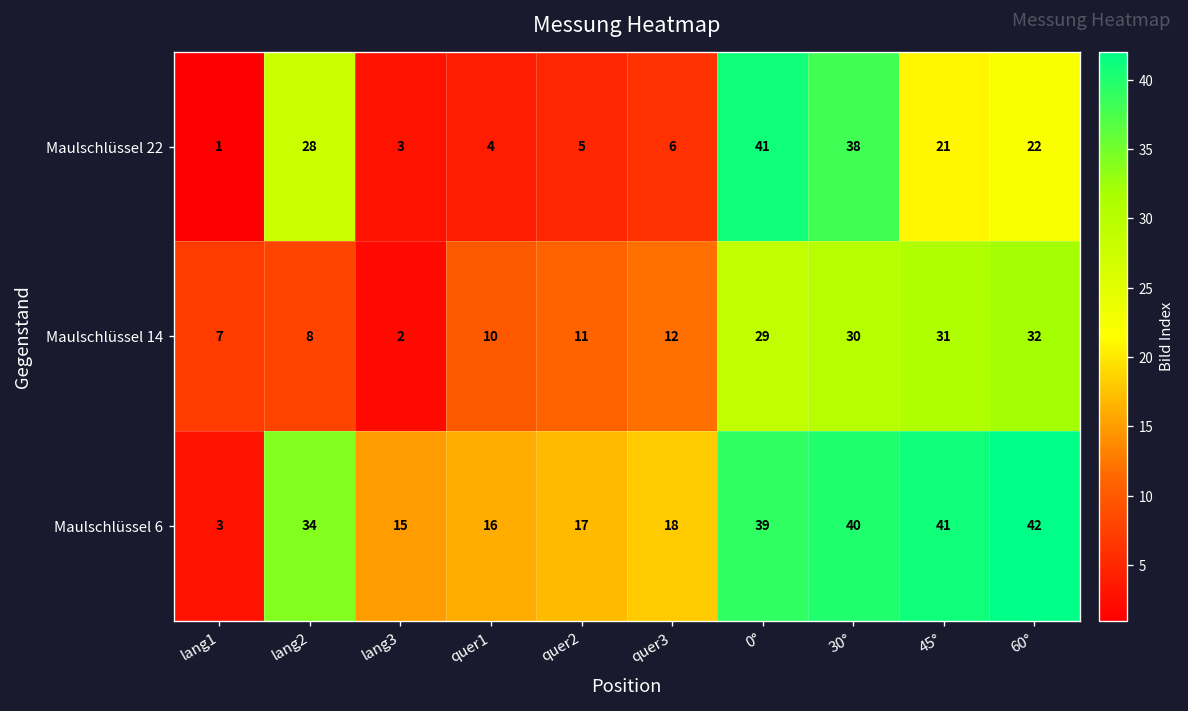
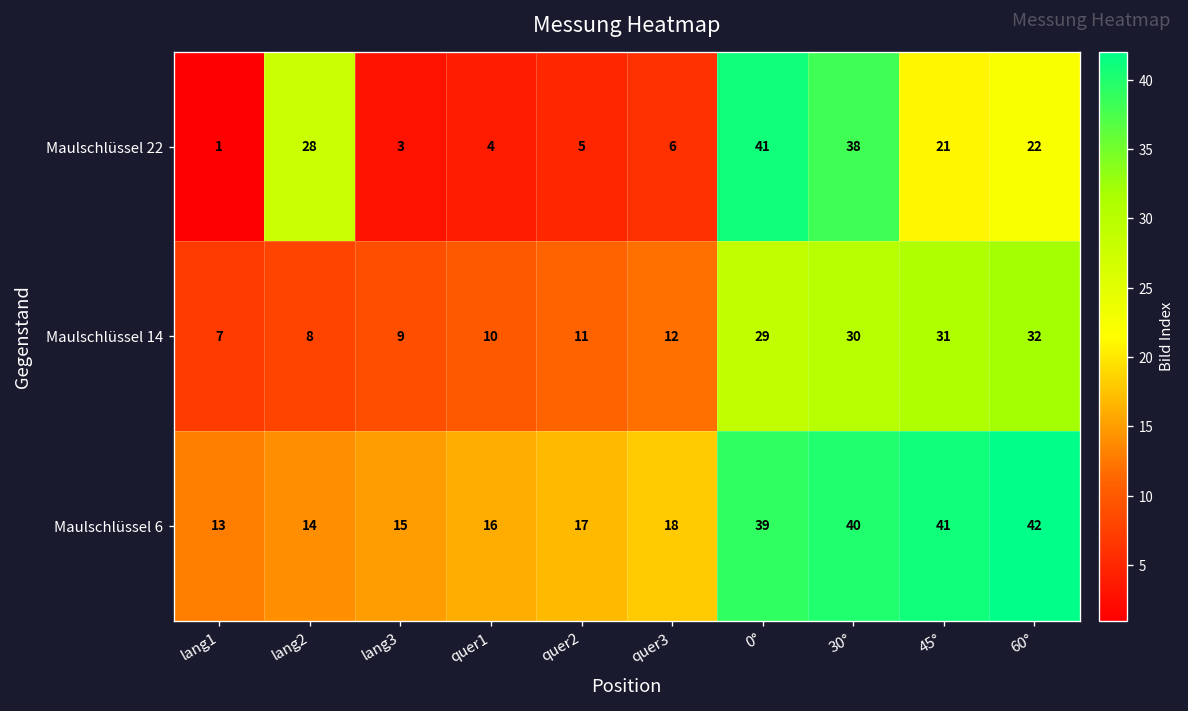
  {
    "Maulschlüssel 22": {
      "lang1": 1,
      "lang2": 28,
      "lang3": 3,
      "quer1": 4,
      "quer2": 5,
      "quer3": 6,
      "0°": 41,
      "30°": 38,
      "45°": 21,
      "60°": 22
    },
    "Maulschlüssel 14": {
      "lang1": 7,
      "lang2": 8,
-     "lang3": 2,
+     "lang3": 9,
      "quer1": 10,
      "quer2": 11,
      "quer3": 12,
      "0°": 29,
      "30°": 30,
      "45°": 31,
      "60°": 32
    },
    "Maulschlüssel 6": {
-     "lang1": 3,
-     "lang2": 34,
+     "lang1": 13,
+     "lang2": 14,
      "lang3": 15,
      "quer1": 16,
      "quer2": 17,
      "quer3": 18,
      "0°": 39,
      "30°": 40,
      "45°": 41,
      "60°": 42
    }
  }
